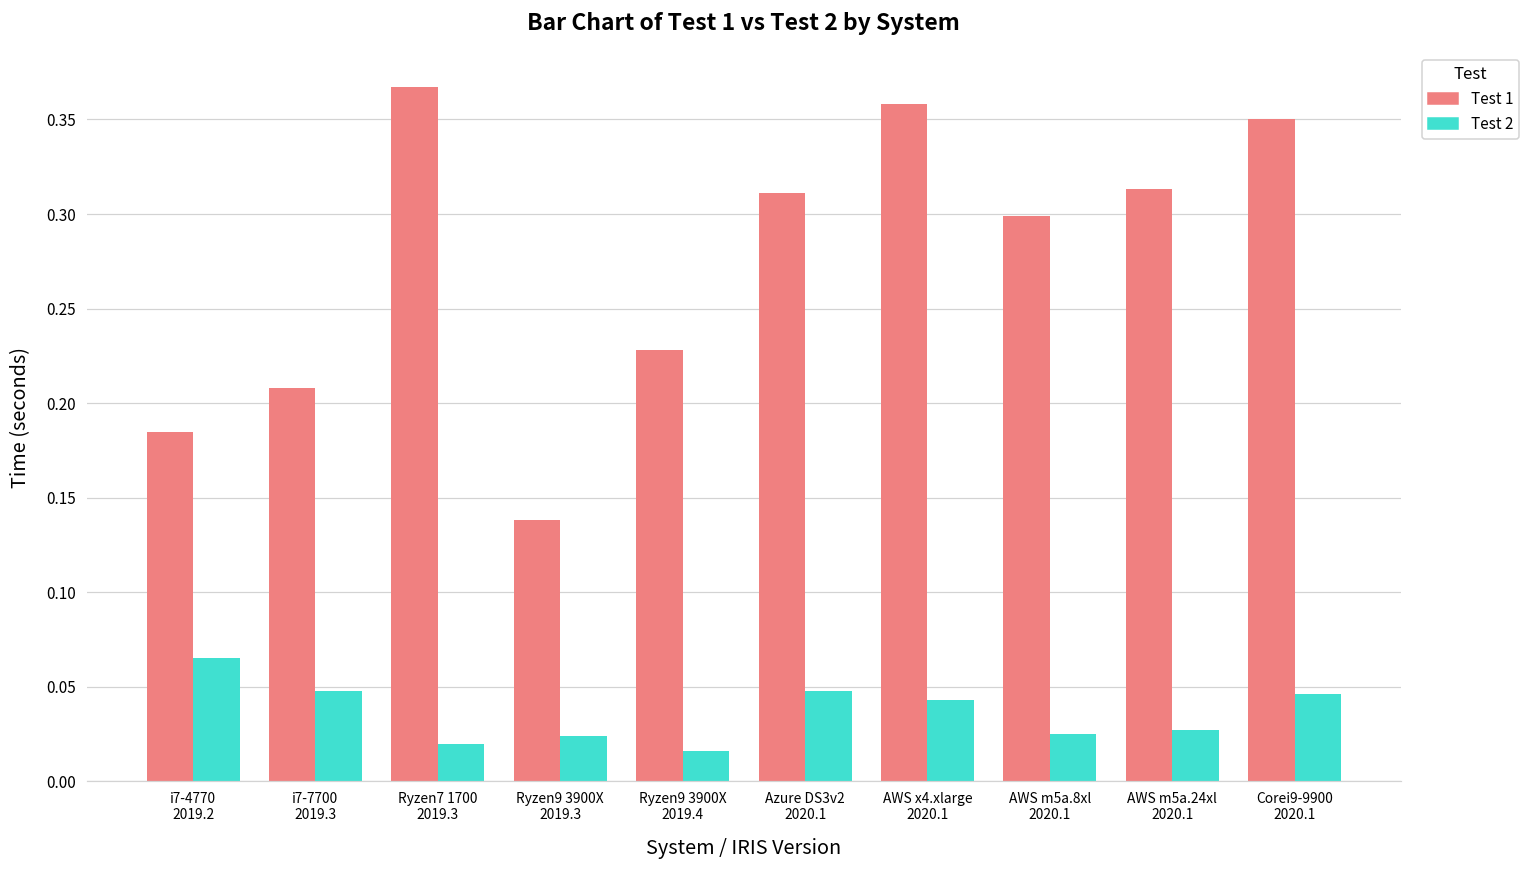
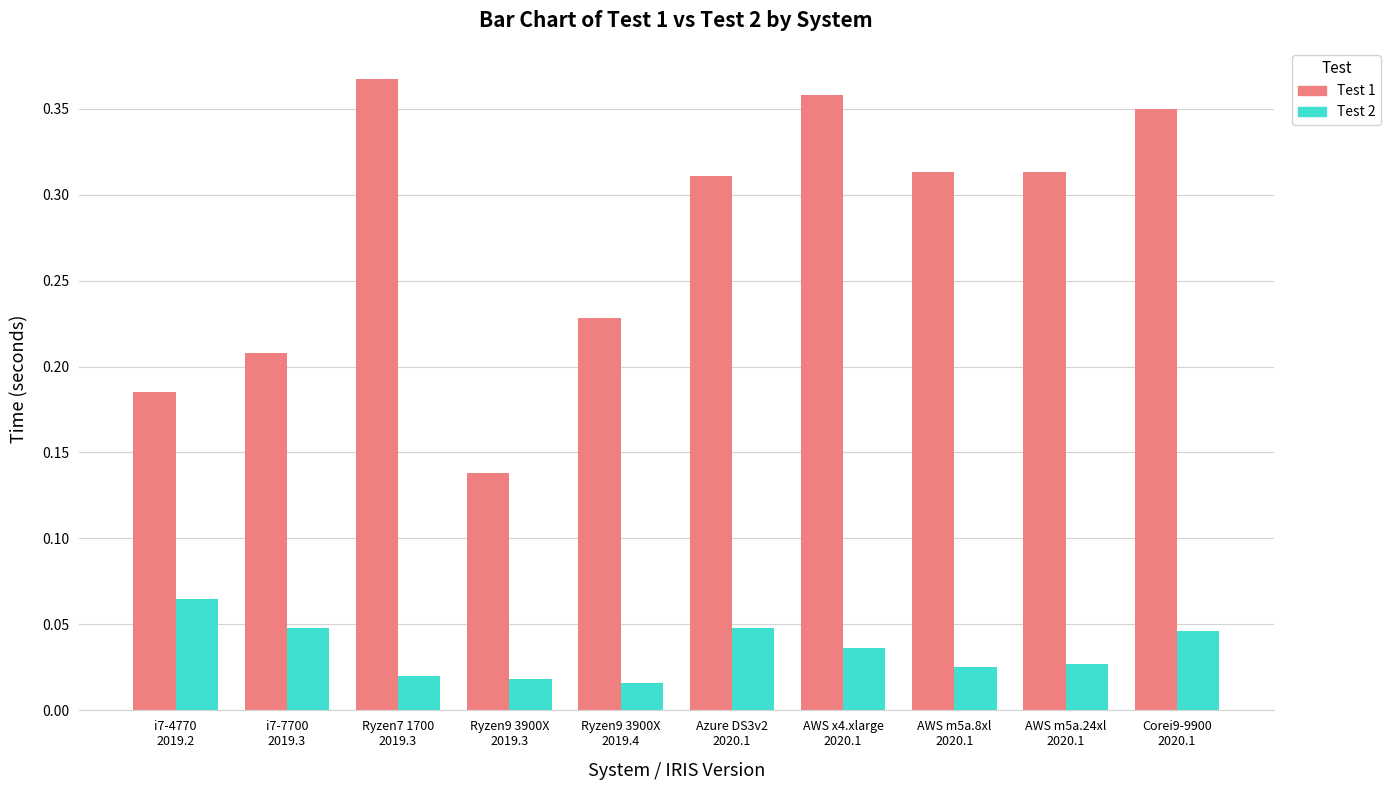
  {
    "Test 1": {
      "i7-4770 2019.2": 0.185,
      "i7-7700 2019.3": 0.208,
      "Ryzen7 1700 2019.3": 0.367,
      "Ryzen9 3900X 2019.3": 0.138,
      "Ryzen9 3900X 2019.4": 0.228,
      "Azure DS3v2 2020.1": 0.311,
      "AWS x4.xlarge 2020.1": 0.358,
-     "AWS m5a.8xl 2020.1": 0.299,
+     "AWS m5a.8xl 2020.1": 0.313,
      "AWS m5a.24xl 2020.1": 0.313,
      "Corei9-9900 2020.1": 0.350
    },
    "Test 2": {
      "i7-4770 2019.2": 0.065,
      "i7-7700 2019.3": 0.048,
      "Ryzen7 1700 2019.3": 0.020,
-     "Ryzen9 3900X 2019.3": 0.024,
+     "Ryzen9 3900X 2019.3": 0.018,
      "Ryzen9 3900X 2019.4": 0.016,
      "Azure DS3v2 2020.1": 0.048,
-     "AWS x4.xlarge 2020.1": 0.043,
+     "AWS x4.xlarge 2020.1": 0.036,
      "AWS m5a.8xl 2020.1": 0.025,
      "AWS m5a.24xl 2020.1": 0.027,
      "Corei9-9900 2020.1": 0.046
    }
  }
